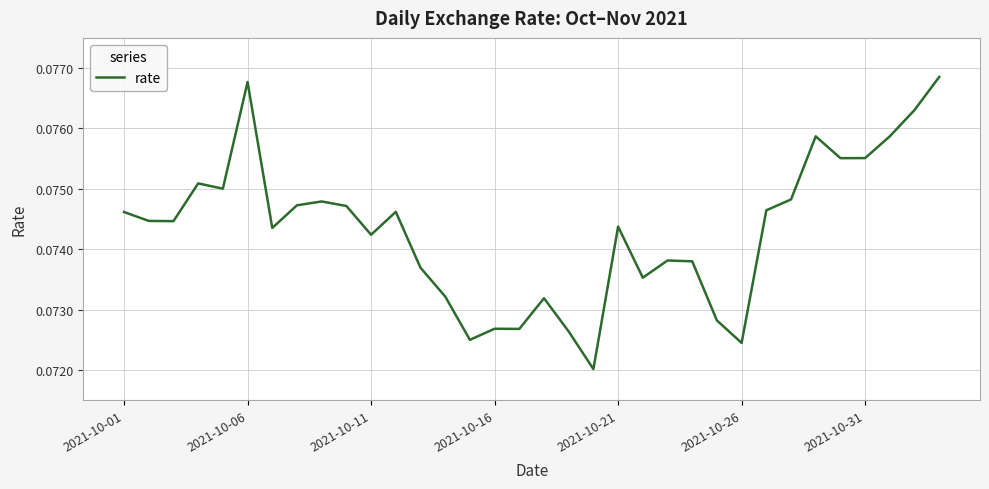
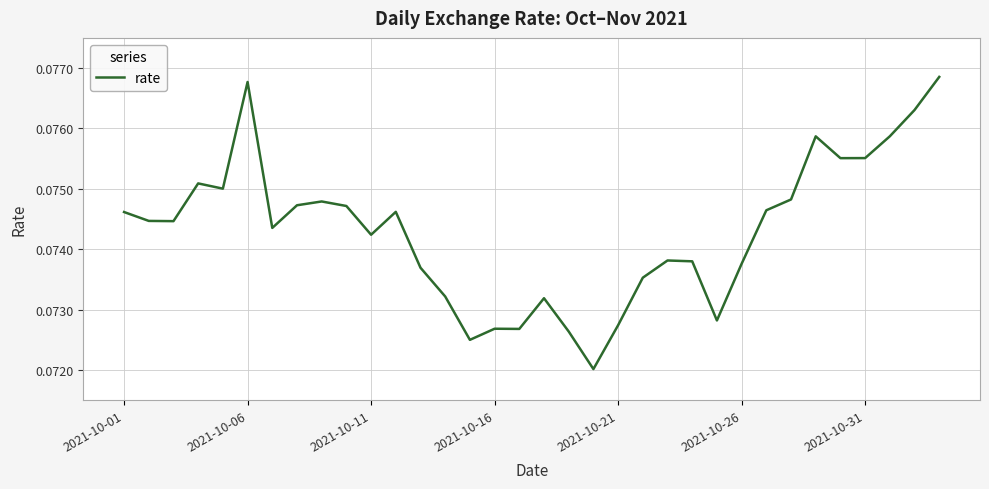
  {
    "2021-10-01": 0.0746,
    "2021-10-06": 0.0768,
    "2021-10-11": 0.0742,
    "2021-10-16": 0.0727,
-   "2021-10-21": 0.0744,
-   "2021-10-26": 0.0725,
+   "2021-10-21": 0.0727,
+   "2021-10-26": 0.0738,
    "2021-10-31": 0.0755
  }
